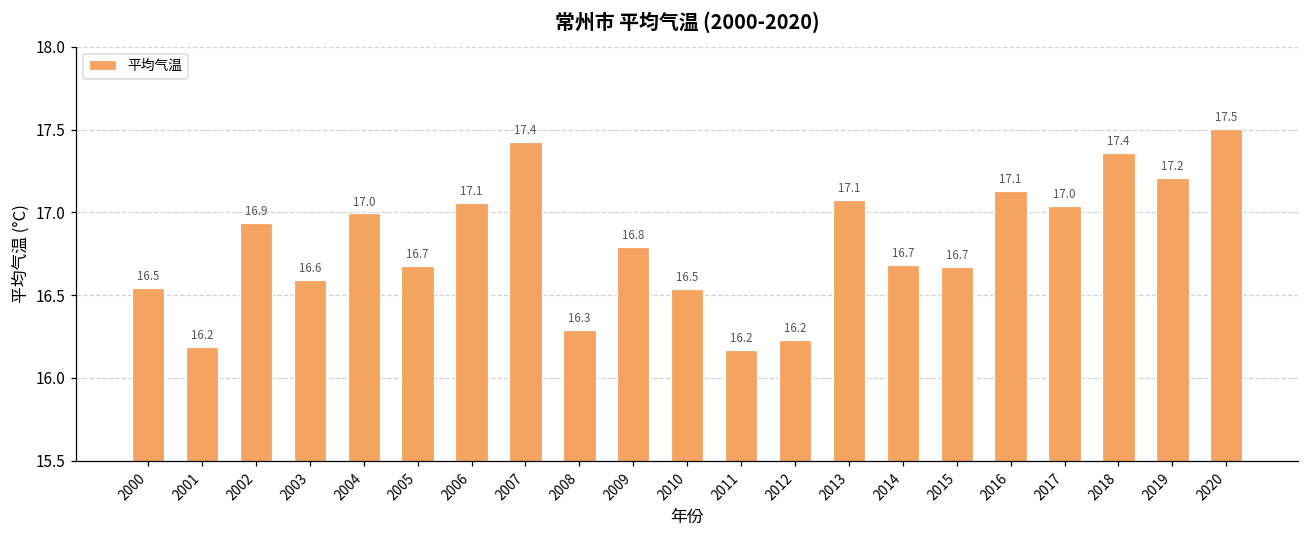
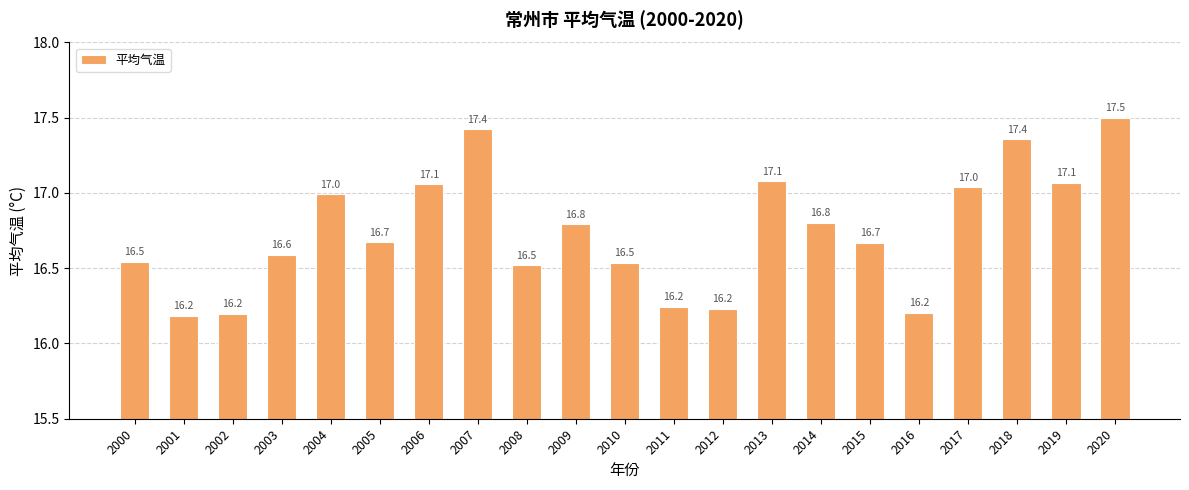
  {
    "2000": 16.5,
    "2001": 16.2,
-   "2002": 16.9,
+   "2002": 16.2,
    "2003": 16.6,
    "2004": 17.0,
    "2005": 16.7,
    "2006": 17.1,
    "2007": 17.4,
-   "2008": 16.3,
+   "2008": 16.5,
    "2009": 16.8,
    "2010": 16.5,
-   "2011": 16.17,
+   "2011": 16.24,
    "2012": 16.2,
    "2013": 17.1,
-   "2014": 16.7,
+   "2014": 16.8,
    "2015": 16.7,
-   "2016": 17.1,
+   "2016": 16.2,
    "2017": 17.0,
    "2018": 17.4,
-   "2019": 17.2,
+   "2019": 17.1,
    "2020": 17.5
  }
